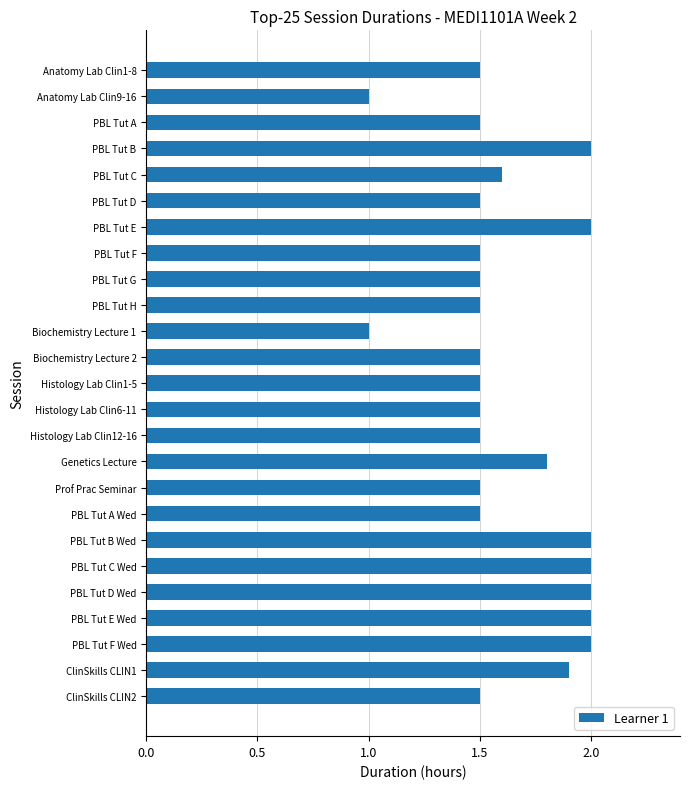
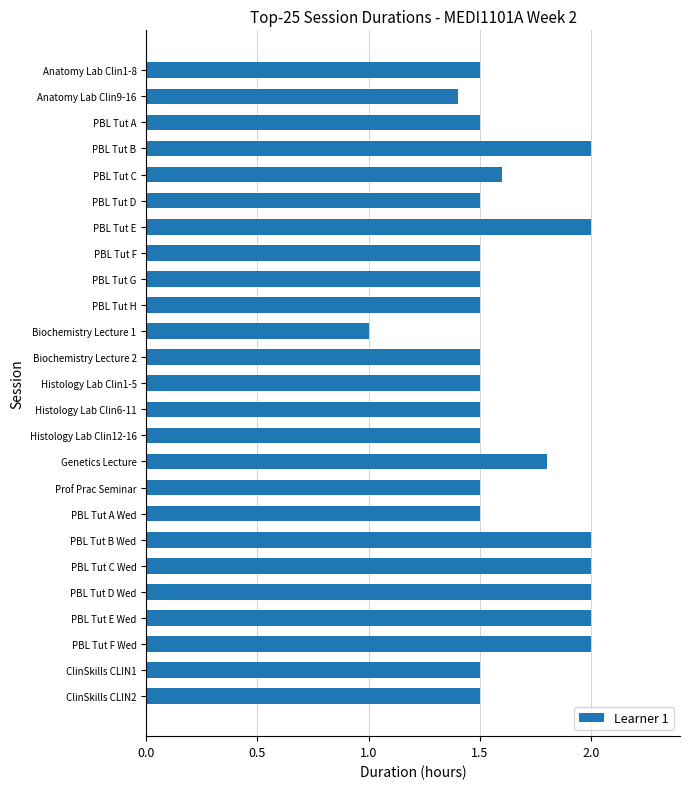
  {
    "Anatomy Lab Clin1-8": 1.5,
-   "Anatomy Lab Clin9-16": 1.0,
+   "Anatomy Lab Clin9-16": 1.4,
    "PBL Tut A": 1.5,
    "PBL Tut B": 2.0,
    "PBL Tut C": 1.6,
    "PBL Tut D": 1.5,
    "PBL Tut E": 2.0,
    "PBL Tut F": 1.5,
    "PBL Tut G": 1.5,
    "PBL Tut H": 1.5,
    "Biochemistry Lecture 1": 1.0,
    "Biochemistry Lecture 2": 1.5,
    "Histology Lab Clin1-5": 1.5,
    "Histology Lab Clin6-11": 1.5,
    "Histology Lab Clin12-16": 1.5,
    "Genetics Lecture": 1.8,
    "Prof Prac Seminar": 1.5,
    "PBL Tut A Wed": 1.5,
    "PBL Tut B Wed": 2.0,
    "PBL Tut C Wed": 2.0,
    "PBL Tut D Wed": 2.0,
    "PBL Tut E Wed": 2.0,
    "PBL Tut F Wed": 2.0,
-   "ClinSkills CLIN1": 1.9,
+   "ClinSkills CLIN1": 1.5,
    "ClinSkills CLIN2": 1.5
  }
